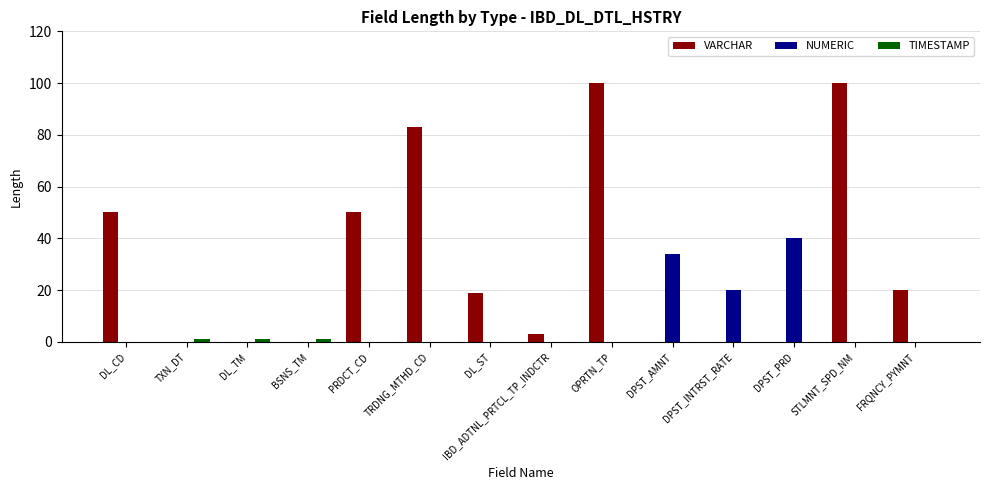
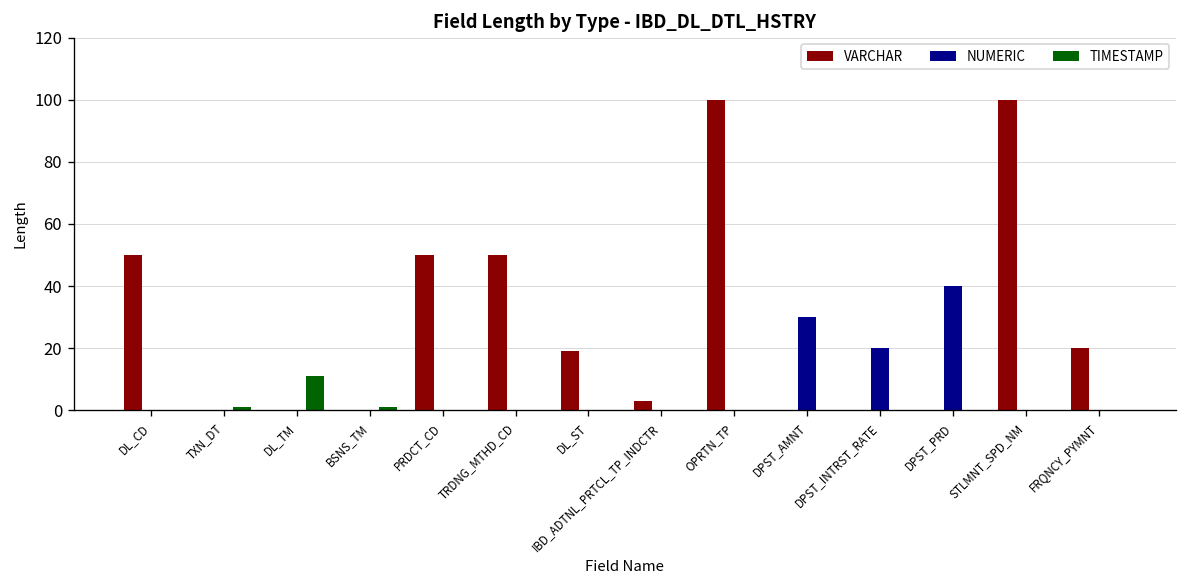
  {
    "VARCHAR": {
      "DL_CD": 50,
      "TXN_DT": 0,
      "DL_TM": 0,
      "BSNS_TM": 0,
      "PRDCT_CD": 50,
-     "TRDNG_MTHD_CD": 83,
+     "TRDNG_MTHD_CD": 50,
      "DL_ST": 19,
      "IBD_ADTNL_PRTCL_TP_INDCTR": 3,
      "OPRTN_TP": 100,
      "DPST_AMNT": 0,
      "DPST_INTRST_RATE": 0,
      "DPST_PRD": 0,
      "STLMNT_SPD_NM": 100,
      "FRQNCY_PYMNT": 20
    },
    "NUMERIC": {
      "DL_CD": 0,
      "TXN_DT": 0,
      "DL_TM": 0,
      "BSNS_TM": 0,
      "PRDCT_CD": 0,
      "TRDNG_MTHD_CD": 0,
      "DL_ST": 0,
      "IBD_ADTNL_PRTCL_TP_INDCTR": 0,
      "OPRTN_TP": 0,
-     "DPST_AMNT": 34,
+     "DPST_AMNT": 30,
      "DPST_INTRST_RATE": 20,
      "DPST_PRD": 40,
      "STLMNT_SPD_NM": 0,
      "FRQNCY_PYMNT": 0
    },
    "TIMESTAMP": {
      "DL_CD": 0,
      "TXN_DT": 1,
-     "DL_TM": 1,
+     "DL_TM": 11,
      "BSNS_TM": 1,
      "PRDCT_CD": 0,
      "TRDNG_MTHD_CD": 0,
      "DL_ST": 0,
      "IBD_ADTNL_PRTCL_TP_INDCTR": 0,
      "OPRTN_TP": 0,
      "DPST_AMNT": 0,
      "DPST_INTRST_RATE": 0,
      "DPST_PRD": 0,
      "STLMNT_SPD_NM": 0,
      "FRQNCY_PYMNT": 0
    }
  }
